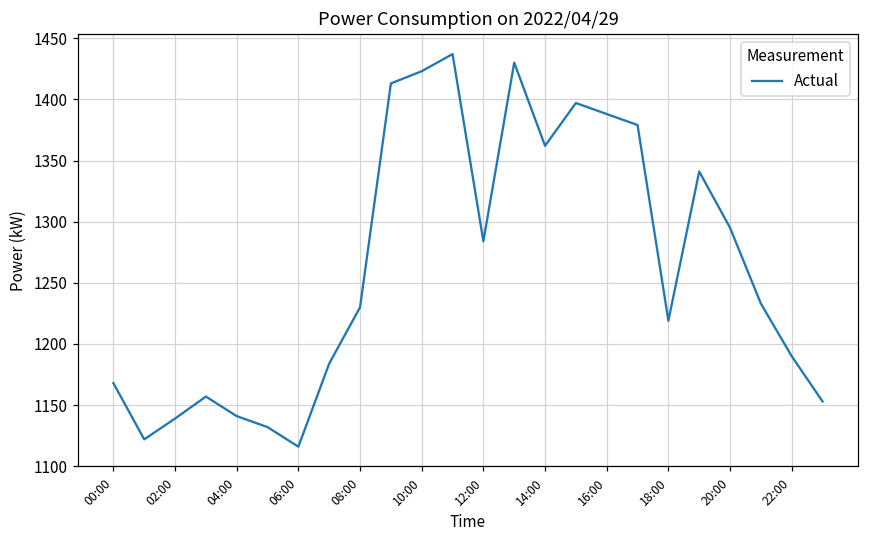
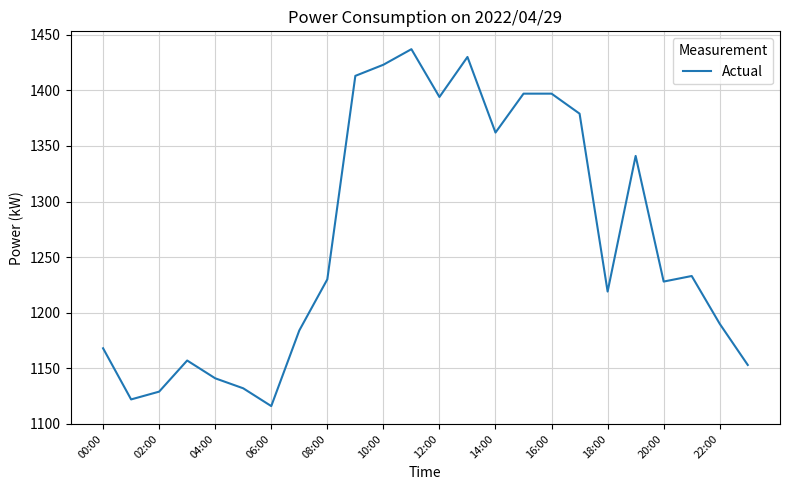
  {
    "00:00": 1168,
-   "02:00": 1139,
+   "02:00": 1129,
    "04:00": 1141,
    "06:00": 1116,
    "08:00": 1230,
    "10:00": 1423,
-   "12:00": 1284,
+   "12:00": 1394,
    "14:00": 1362,
-   "16:00": 1388,
+   "16:00": 1397,
    "18:00": 1219,
-   "20:00": 1295,
+   "20:00": 1228,
    "22:00": 1190
  }
